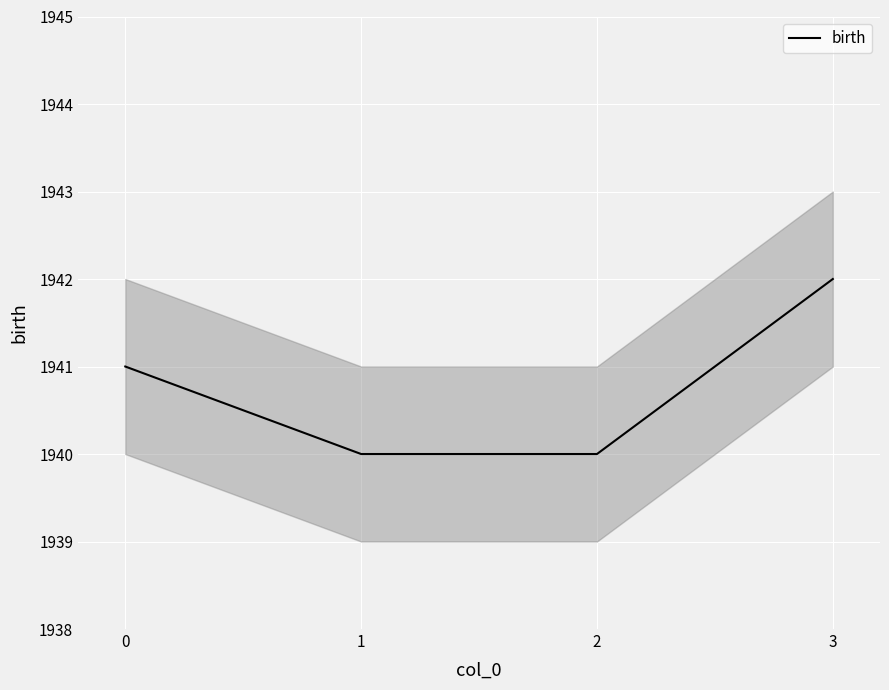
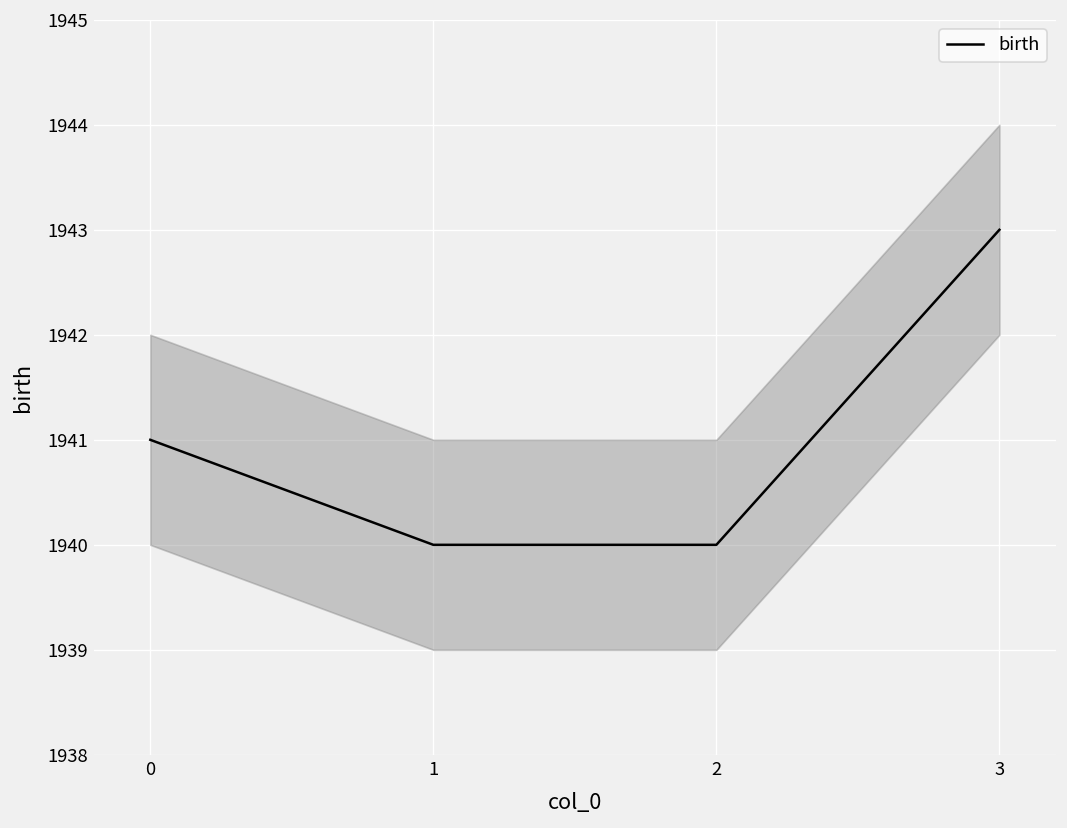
  {
    "birth": {
      "0": 1941,
      "1": 1940,
      "2": 1940,
-     "3": 1942
+     "3": 1943
    }
  }
